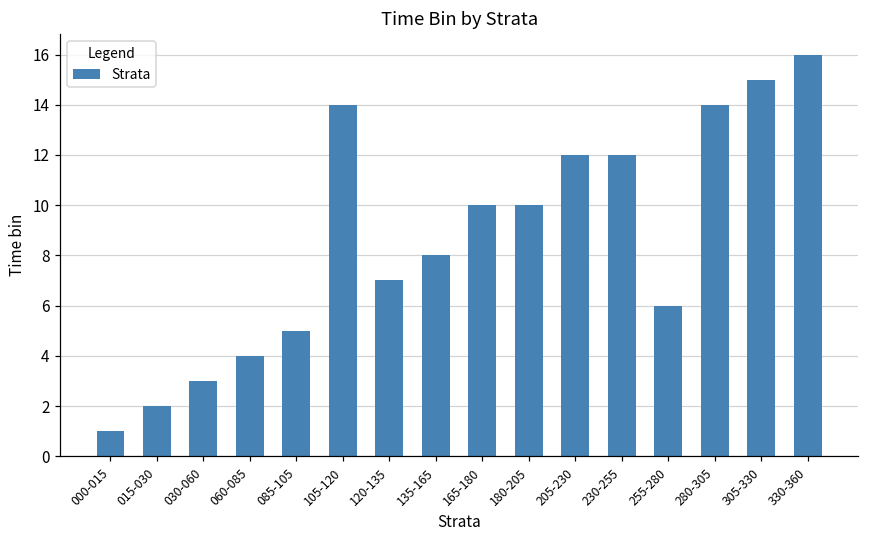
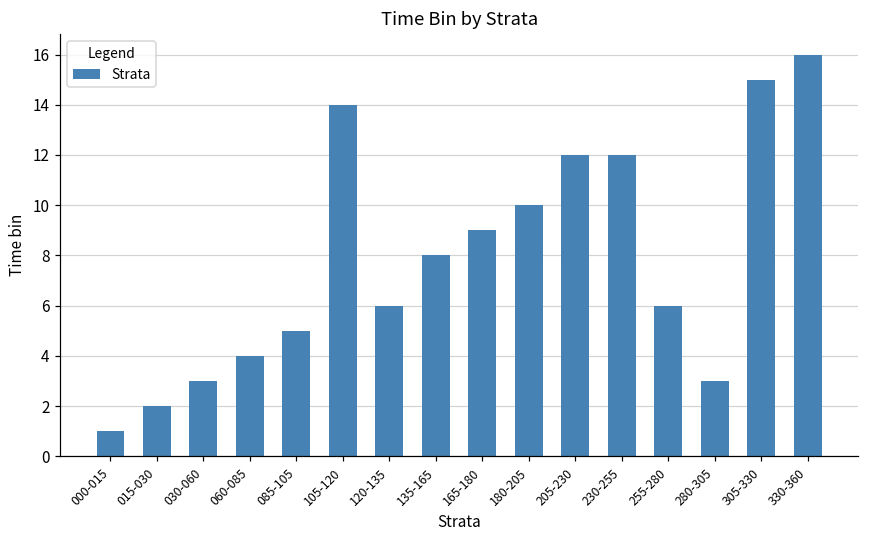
  {
    "000-015": 1,
    "015-030": 2,
    "030-060": 3,
    "060-085": 4,
    "085-105": 5,
    "105-120": 14,
-   "120-135": 7,
+   "120-135": 6,
    "135-165": 8,
-   "165-180": 10,
+   "165-180": 9,
    "180-205": 10,
    "205-230": 12,
    "230-255": 12,
    "255-280": 6,
-   "280-305": 14,
+   "280-305": 3,
    "305-330": 15,
    "330-360": 16
  }
